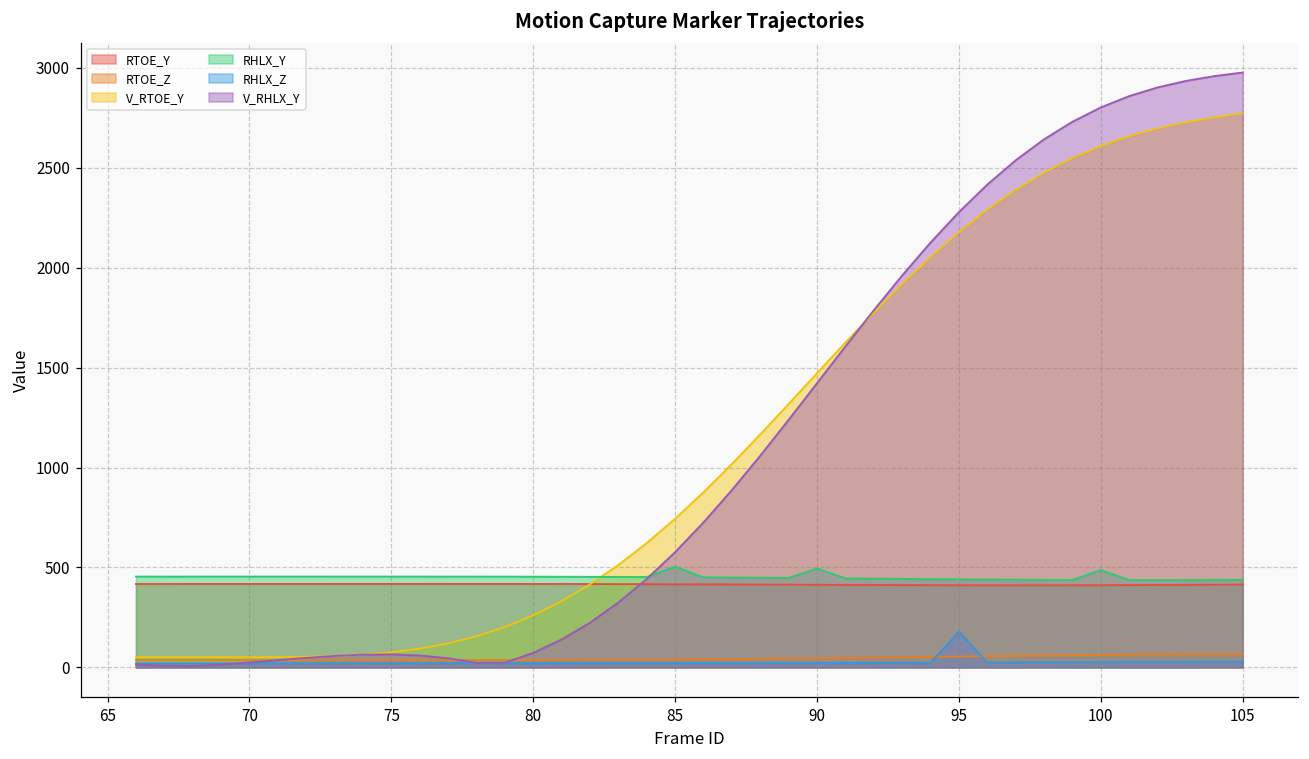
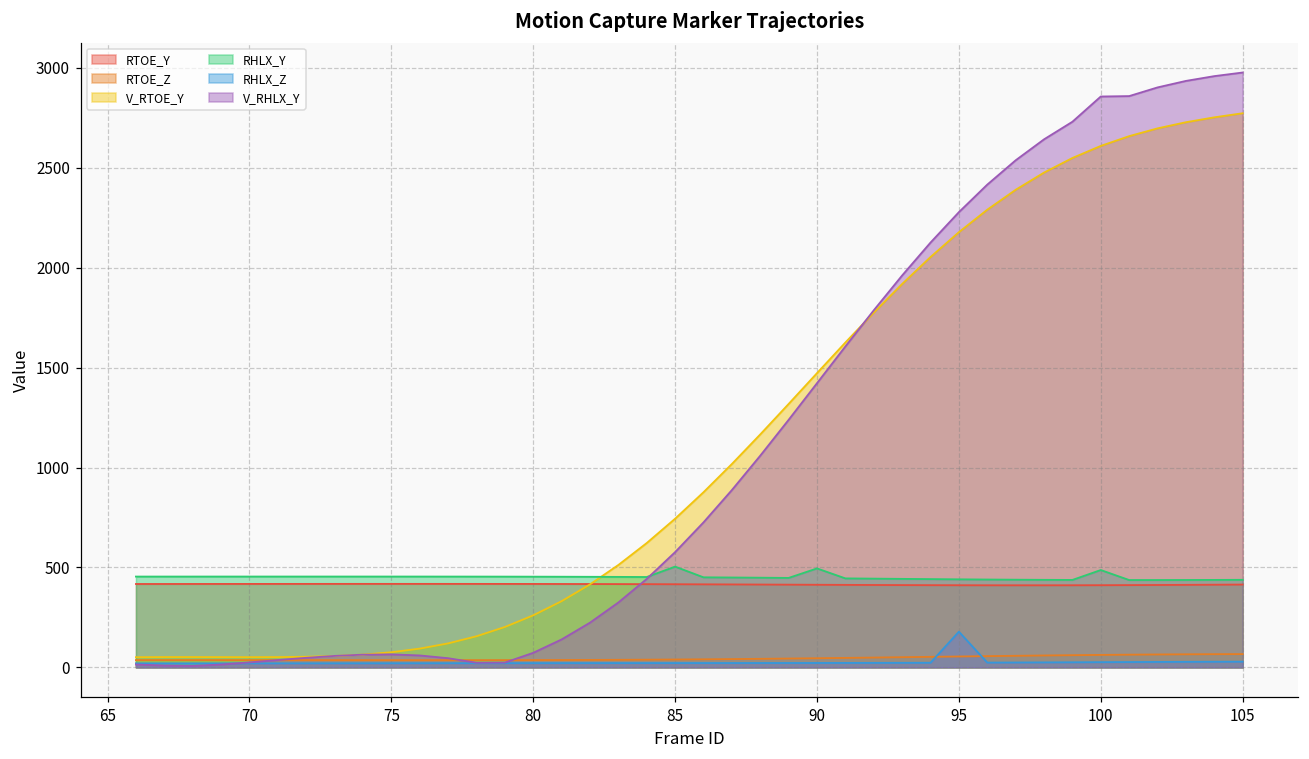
  {
    "RHLX_Y": {
      "70": 450,
      "75": 450,
      "80": 450,
      "85": 500,
      "90": 500,
      "95": 440,
      "100": 490,
      "105": 440
    },
    "RHLX_Z": {
      "75": 20,
      "80": 20,
      "85": 20,
      "90": 20,
      "95": 180,
      "100": 30,
      "105": 30
    },
    "V_RHLX_Y": {
      "80": 70,
      "85": 580,
      "90": 1420,
      "95": 2280,
-     "100": 2800,
+     "100": 2860,
      "105": 2980
    }
  }
